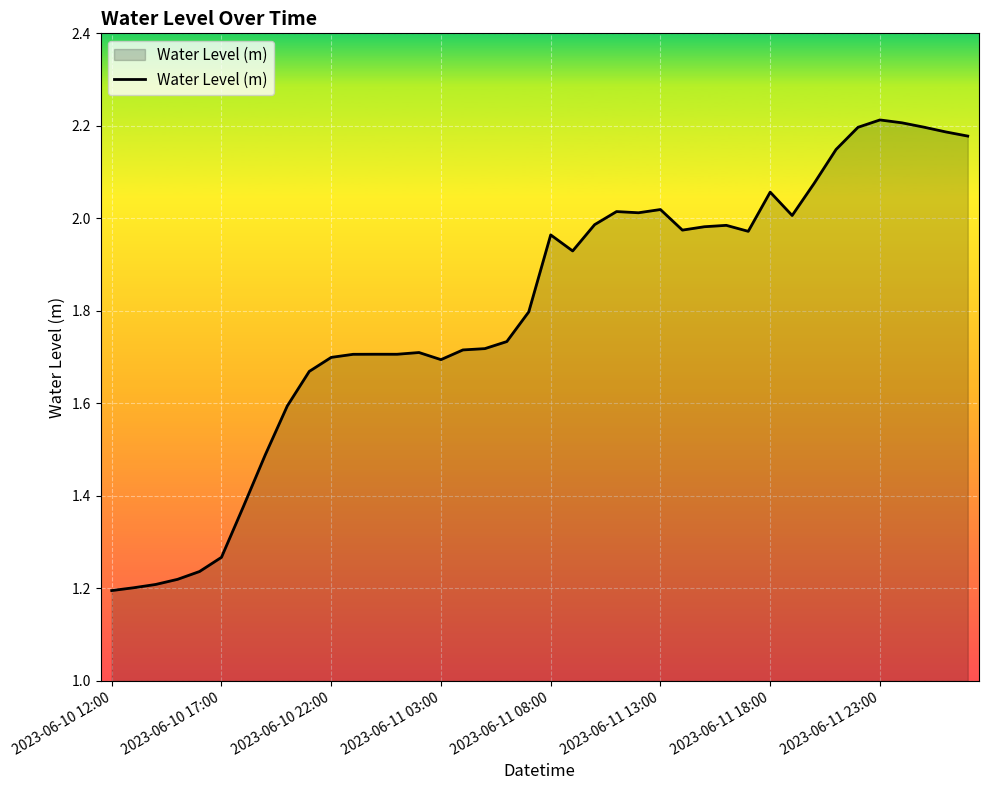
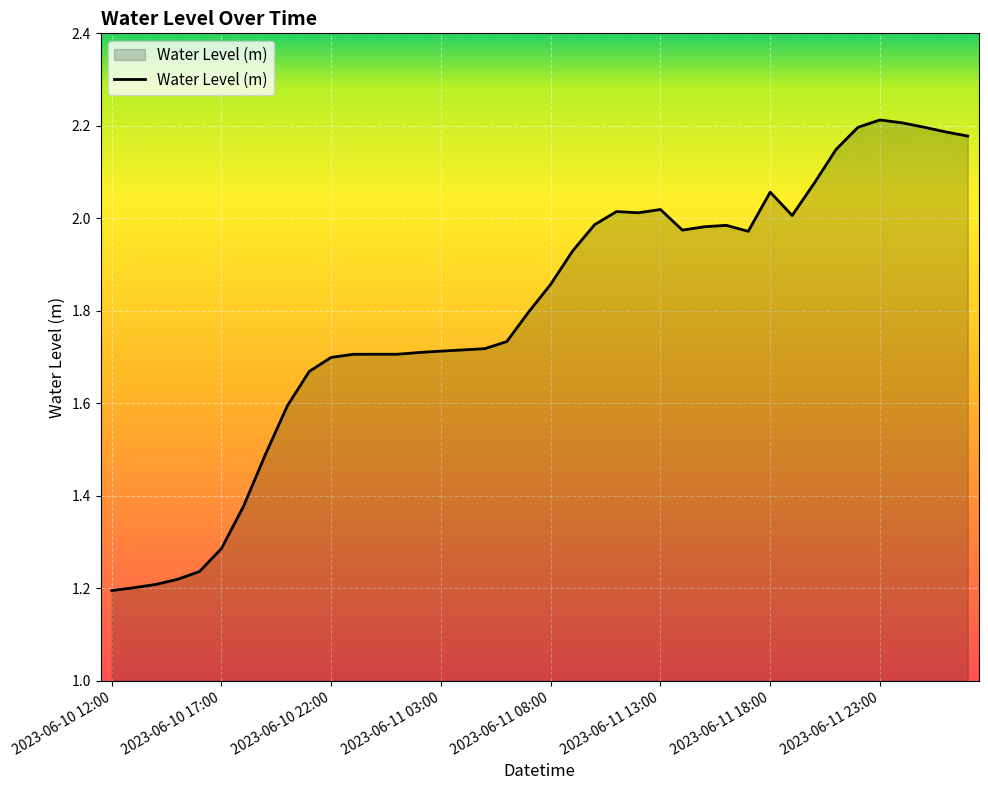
  {
    "2023-06-10 12:00": 1.20,
-   "2023-06-10 17:00": 1.27,
+   "2023-06-10 17:00": 1.29,
    "2023-06-10 22:00": 1.70,
-   "2023-06-11 03:00": 1.69,
-   "2023-06-11 08:00": 1.96,
+   "2023-06-11 03:00": 1.71,
+   "2023-06-11 08:00": 1.86,
    "2023-06-11 13:00": 2.02,
    "2023-06-11 18:00": 2.06,
    "2023-06-11 23:00": 2.21
  }
